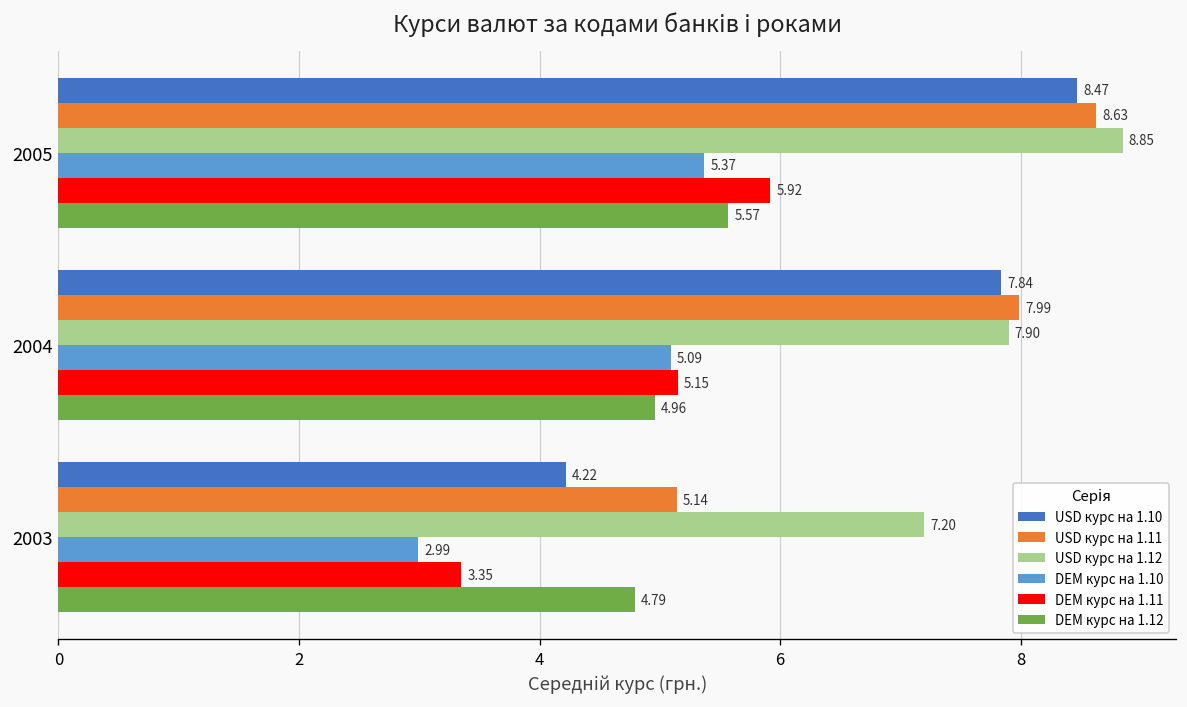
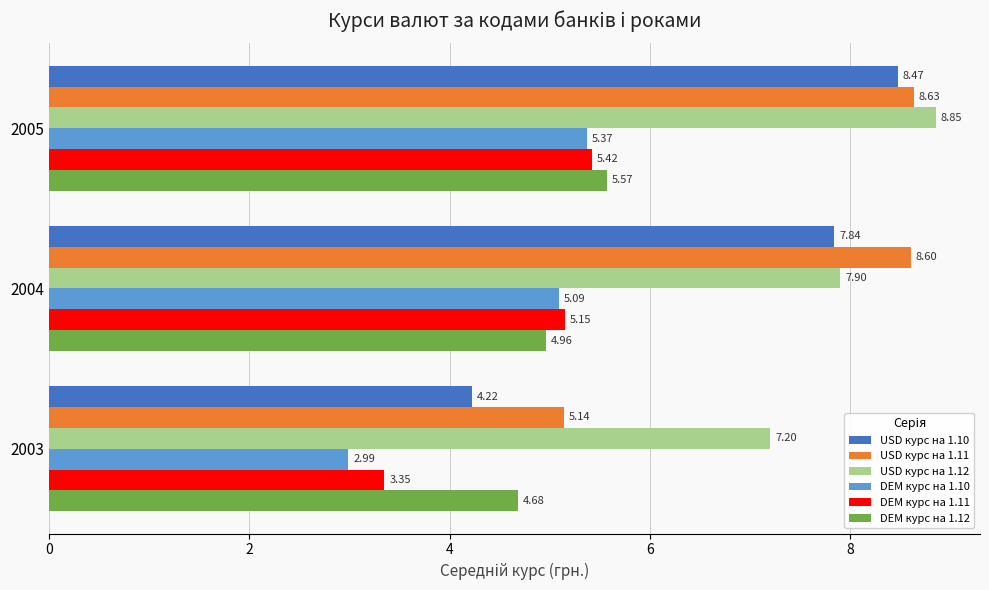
  {
    "USD курс на 1.11": {
      "2005": 8.63,
-     "2004": 7.99,
+     "2004": 8.60,
      "2003": 5.14
    },
    "USD курс на 1.12": {
      "2005": 8.85,
      "2004": 7.90,
      "2003": 7.20
    },
    "DEM курс на 1.11": {
-     "2005": 5.92,
+     "2005": 5.42,
      "2004": 5.15,
      "2003": 3.35
    },
    "DEM курс на 1.12": {
      "2005": 5.57,
      "2004": 4.96,
-     "2003": 4.79
+     "2003": 4.68
    }
  }
